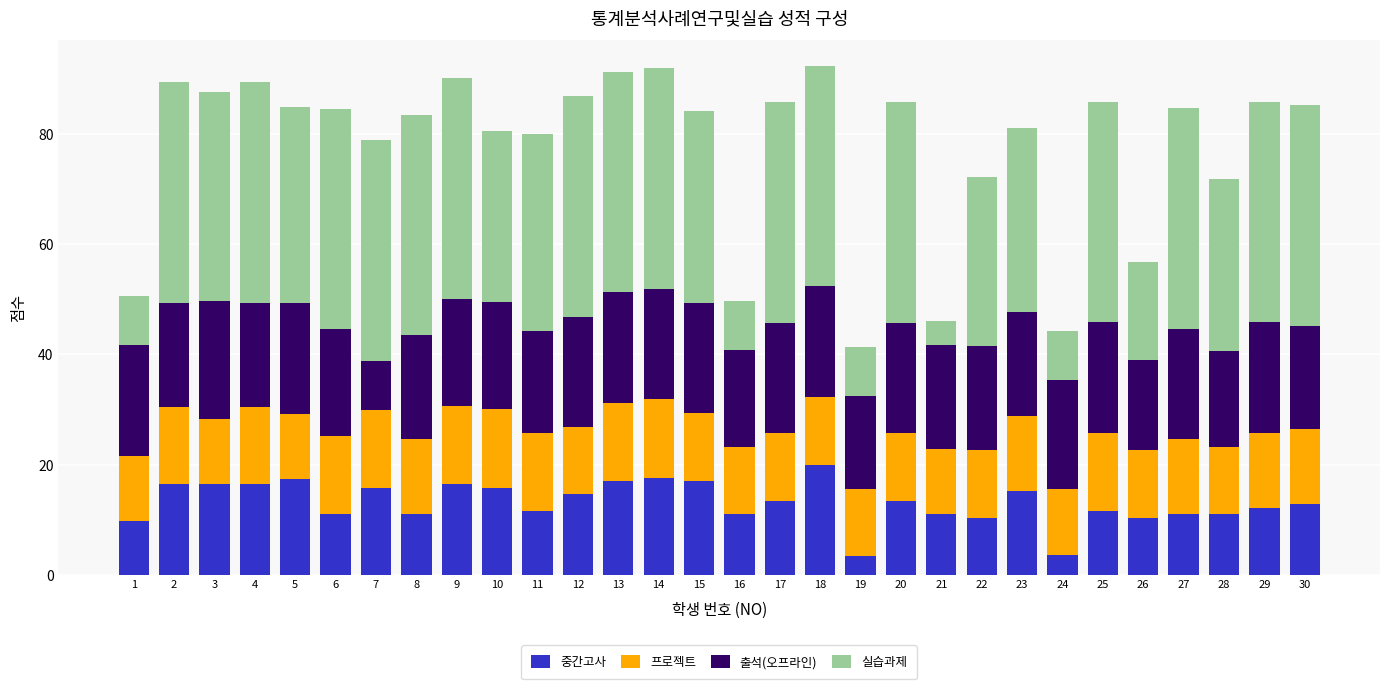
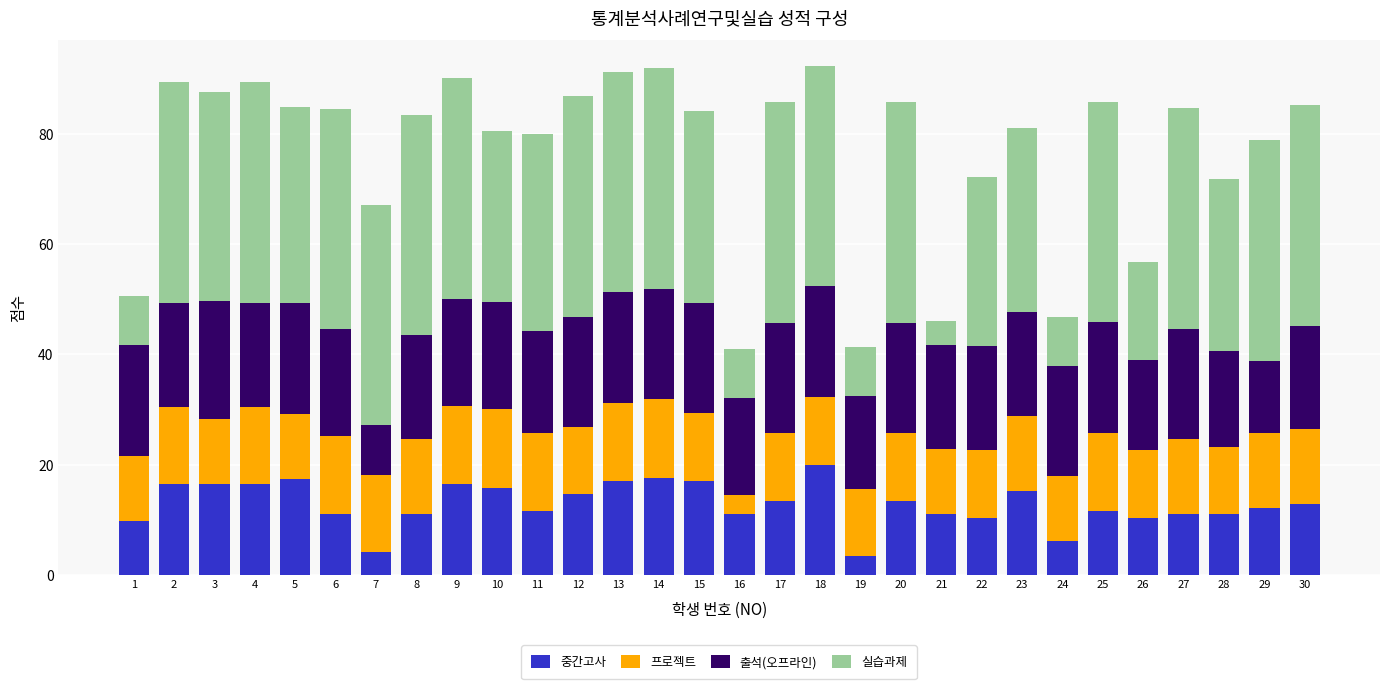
  {
    "중간고사": {
      "1": 10,
      "2": 16,
      "3": 16,
      "4": 16,
      "5": 17,
      "6": 11,
-     "7": 16,
+     "7": 4,
      "8": 11,
      "9": 16,
      "10": 16,
      "11": 12,
      "12": 15,
      "13": 17,
      "14": 18,
      "15": 17,
      "16": 11,
      "17": 13,
      "18": 20,
      "19": 3,
      "20": 13,
      "21": 11,
      "22": 10,
      "23": 15,
-     "24": 4,
+     "24": 6,
      "25": 12,
      "26": 10,
      "27": 11,
      "28": 11,
      "29": 12,
      "30": 13
    },
    "프로젝트": {
      "1": 12,
      "2": 14,
      "3": 12,
      "4": 14,
      "5": 12,
      "6": 14,
      "7": 14,
      "8": 14,
      "9": 14,
      "10": 14,
      "11": 14,
      "12": 12,
      "13": 14,
      "14": 14,
      "15": 12,
-     "16": 12,
+     "16": 4,
      "17": 12,
      "18": 12,
      "19": 12,
      "20": 12,
      "21": 12,
      "22": 12,
      "23": 14,
      "24": 12,
      "25": 14,
      "26": 12,
      "27": 14,
      "28": 12,
      "29": 14,
      "30": 14
    },
    "출석(오프라인)": {
      "1": 20,
      "2": 19,
      "3": 22,
      "4": 19,
      "5": 20,
      "6": 19,
      "7": 9,
      "8": 19,
      "9": 19,
      "10": 19,
      "11": 19,
      "12": 20,
      "13": 20,
      "14": 20,
      "15": 20,
      "16": 18,
      "17": 20,
      "18": 20,
      "19": 17,
      "20": 20,
      "21": 19,
      "22": 19,
      "23": 19,
      "24": 20,
      "25": 20,
      "26": 16,
      "27": 20,
      "28": 17,
-     "29": 20,
+     "29": 13,
      "30": 19
    },
    "실습과제": {
      "1": 9,
      "2": 40,
      "3": 38,
      "4": 40,
      "5": 36,
      "6": 40,
      "7": 40,
      "8": 40,
      "9": 40,
      "10": 31,
      "11": 36,
      "12": 40,
      "13": 40,
      "14": 40,
      "15": 35,
      "16": 9,
      "17": 40,
      "18": 40,
      "19": 9,
      "20": 40,
      "21": 4,
      "22": 31,
      "23": 33,
      "24": 9,
      "25": 40,
      "26": 18,
      "27": 40,
      "28": 31,
      "29": 40,
      "30": 40
    }
  }
